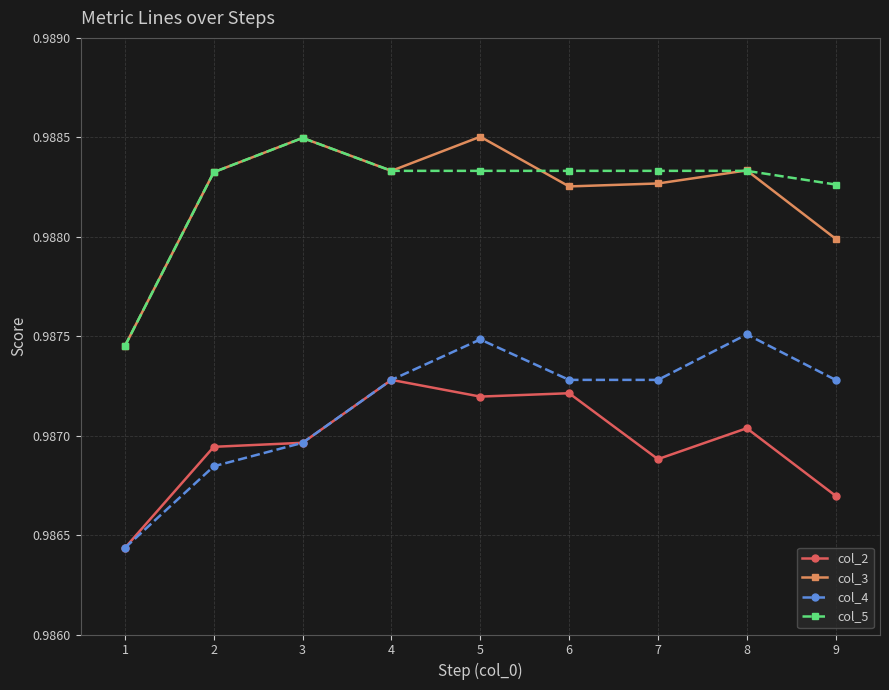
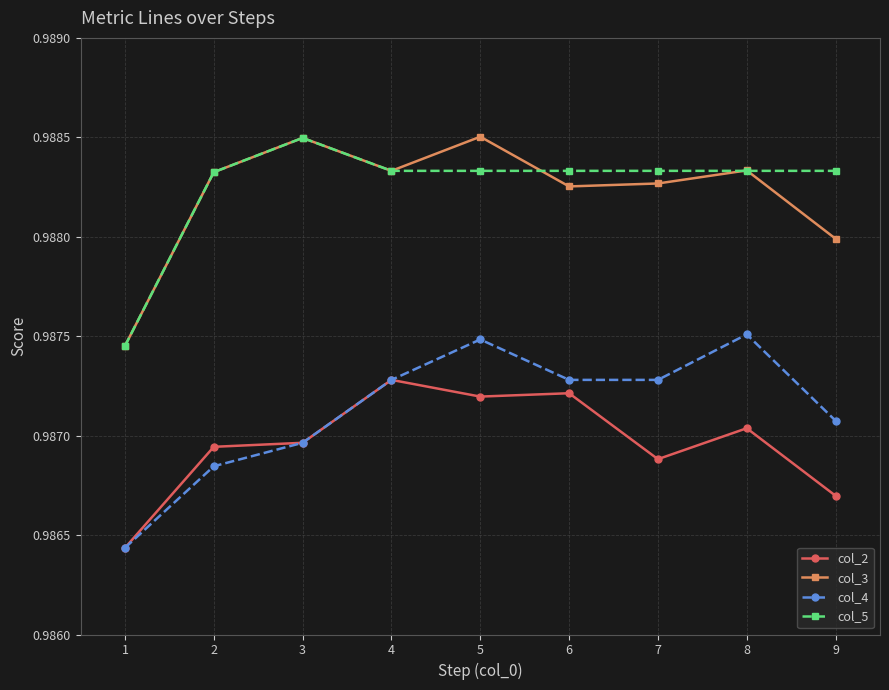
  {
    "col_4": {
      "2": 0.98685,
      "5": 0.98748,
      "6": 0.98728,
      "7": 0.98728,
      "8": 0.98751,
-     "9": 0.98728
+     "9": 0.98707
    },
    "col_5": {
      "5": 0.98833,
      "6": 0.98833,
      "7": 0.98833,
-     "9": 0.98826
+     "9": 0.98833
    }
  }
